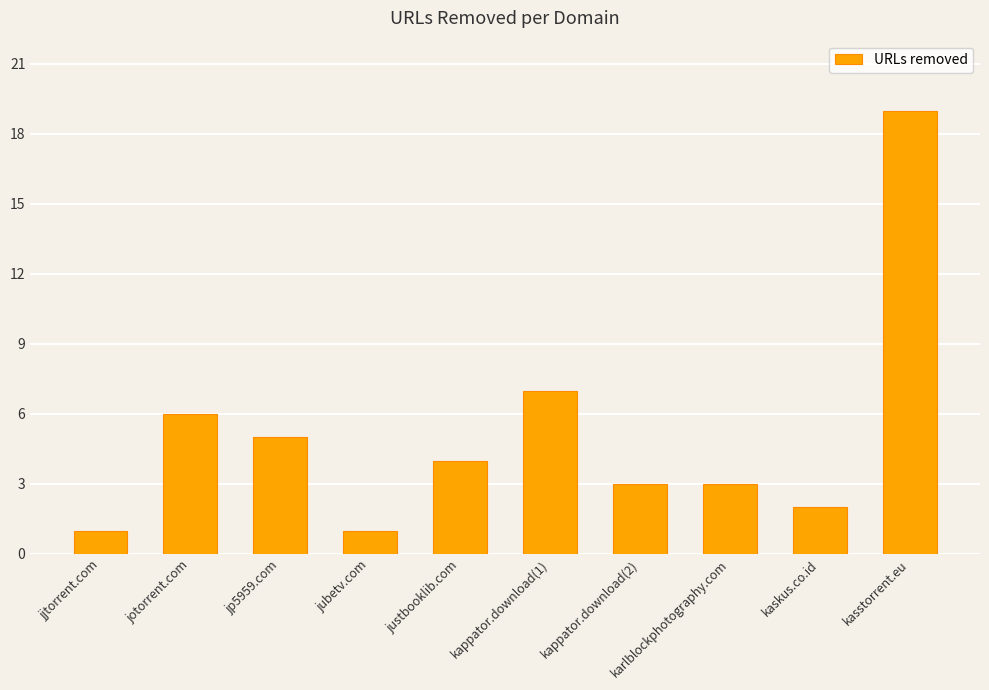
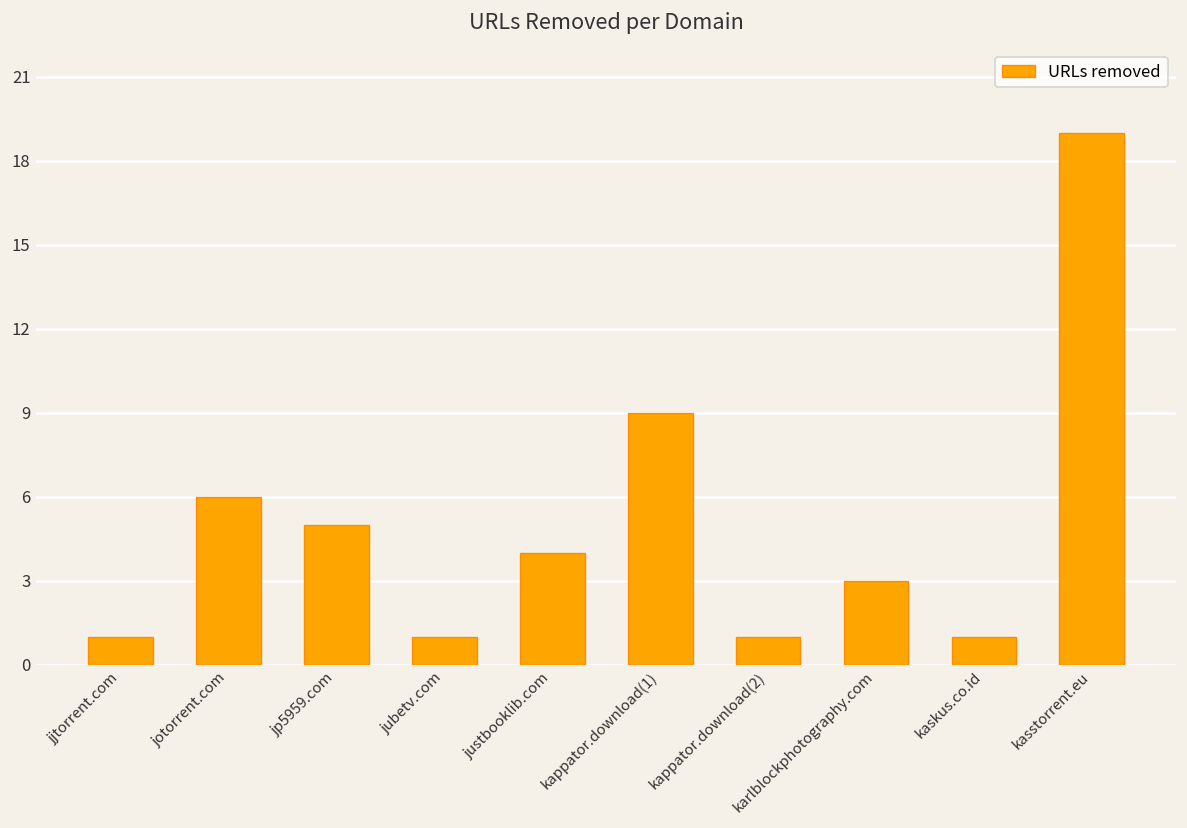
  {
    "jjtorrent.com": 1,
    "jotorrent.com": 6,
    "jp5959.com": 5,
    "jubetv.com": 1,
    "justbooklib.com": 4,
-   "kappator.download(1)": 7,
-   "kappator.download(2)": 3,
+   "kappator.download(1)": 9,
+   "kappator.download(2)": 1,
    "karlblockphotography.com": 3,
-   "kaskus.co.id": 2,
+   "kaskus.co.id": 1,
    "kasstorrent.eu": 19
  }
